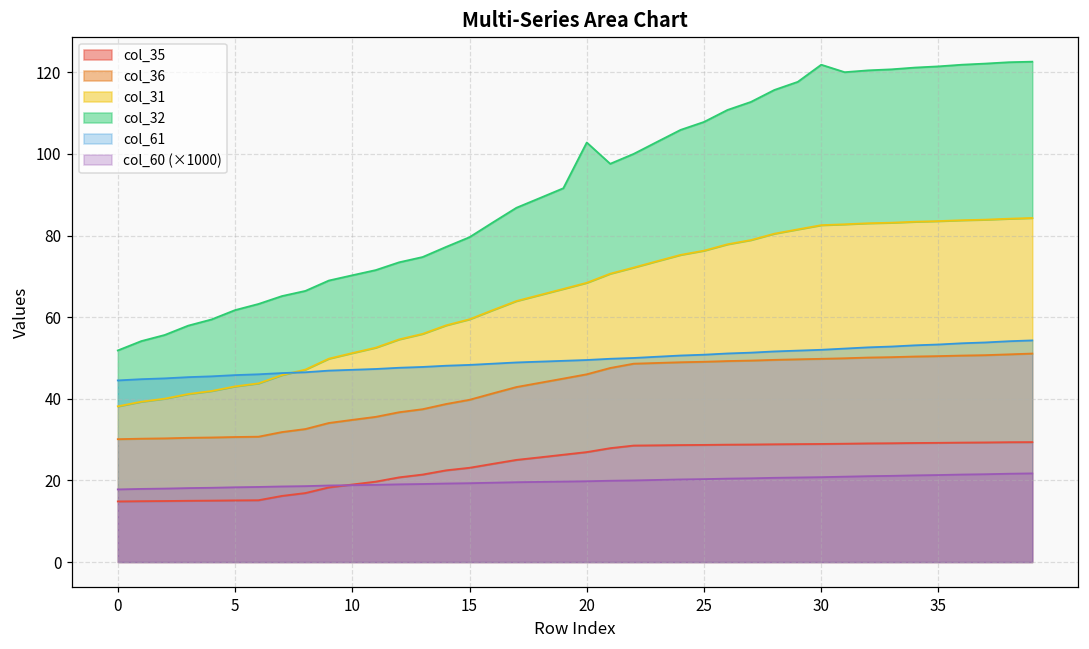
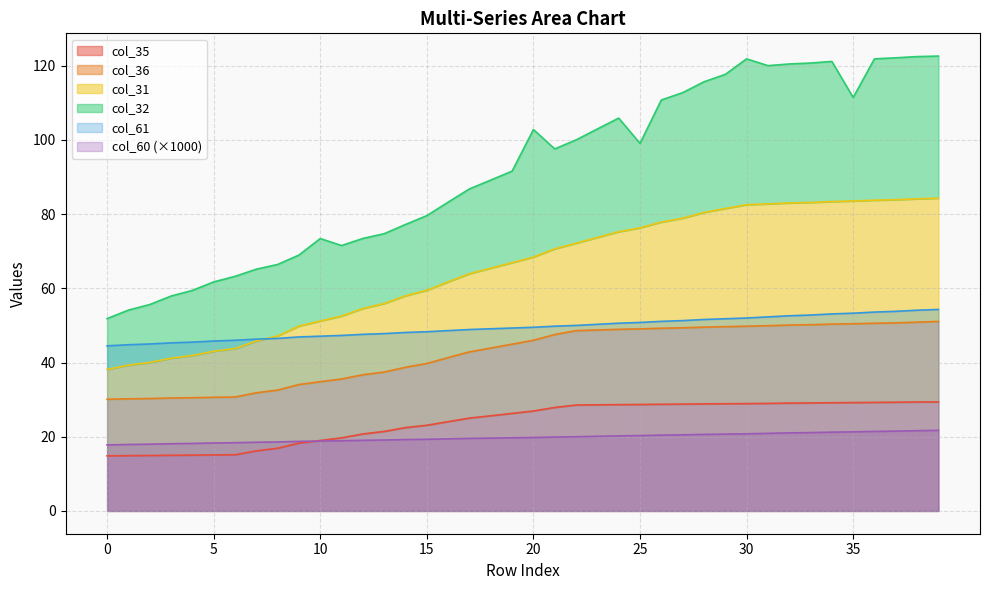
  {
    "col_32": {
      "0": 14,
      "5": 19,
-     "10": 19,
+     "10": 22,
      "15": 20,
      "20": 34,
-     "25": 32,
+     "25": 23,
      "30": 39,
-     "35": 38
+     "35": 28
    }
  }
